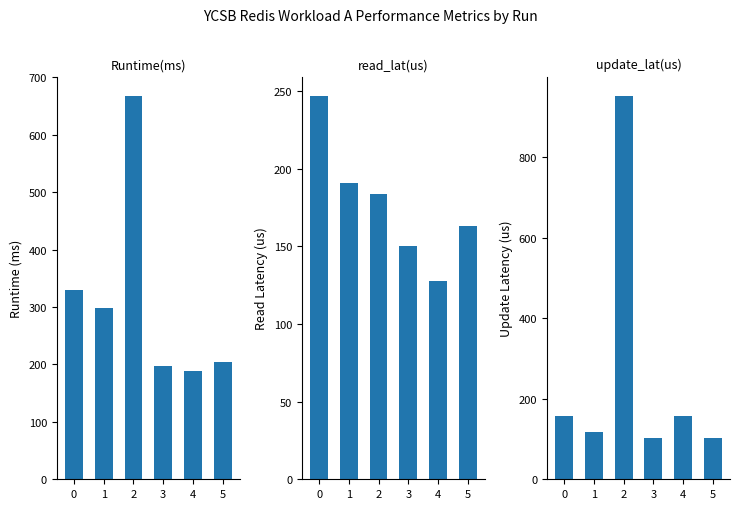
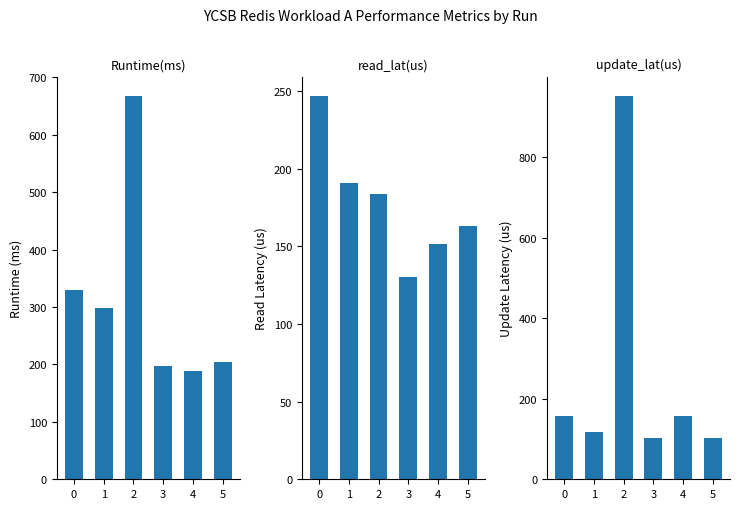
  {
    "Runtime(ms)": {
      "0": 330,
      "1": 300,
      "2": 670,
      "3": 200,
      "4": 190,
      "5": 210
    },
    "read_lat(us)": {
      "0": 247,
      "1": 191,
      "2": 184,
-     "3": 150,
-     "4": 128,
+     "3": 131,
+     "4": 151,
      "5": 163
    },
    "update_lat(us)": {
      "0": 160,
      "1": 120,
      "2": 950,
      "3": 100,
      "4": 160,
      "5": 100
    }
  }
